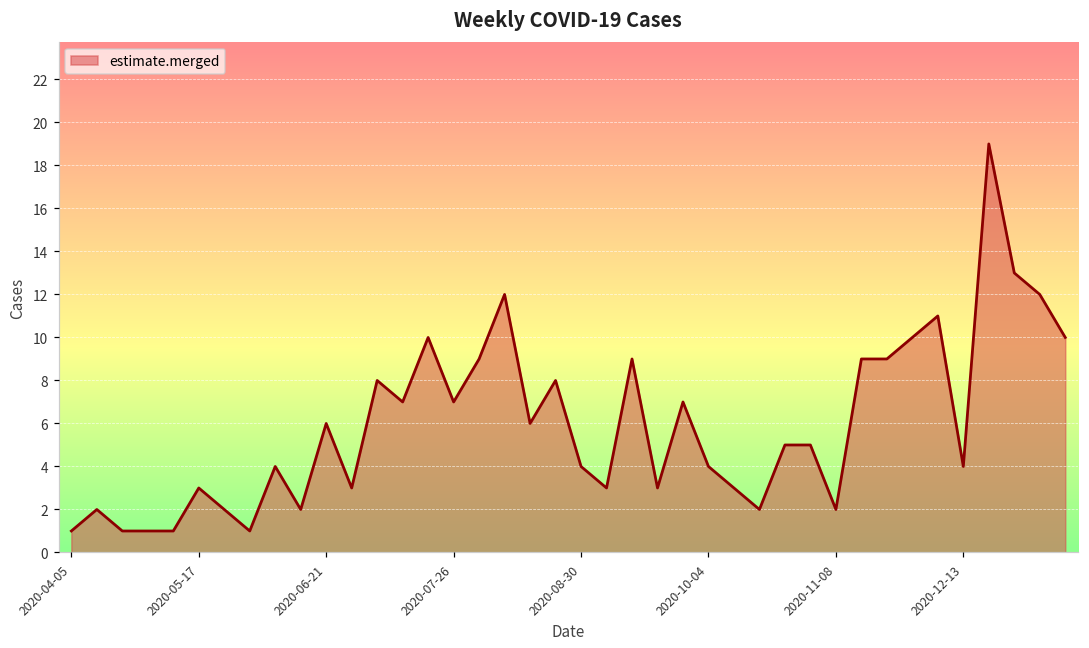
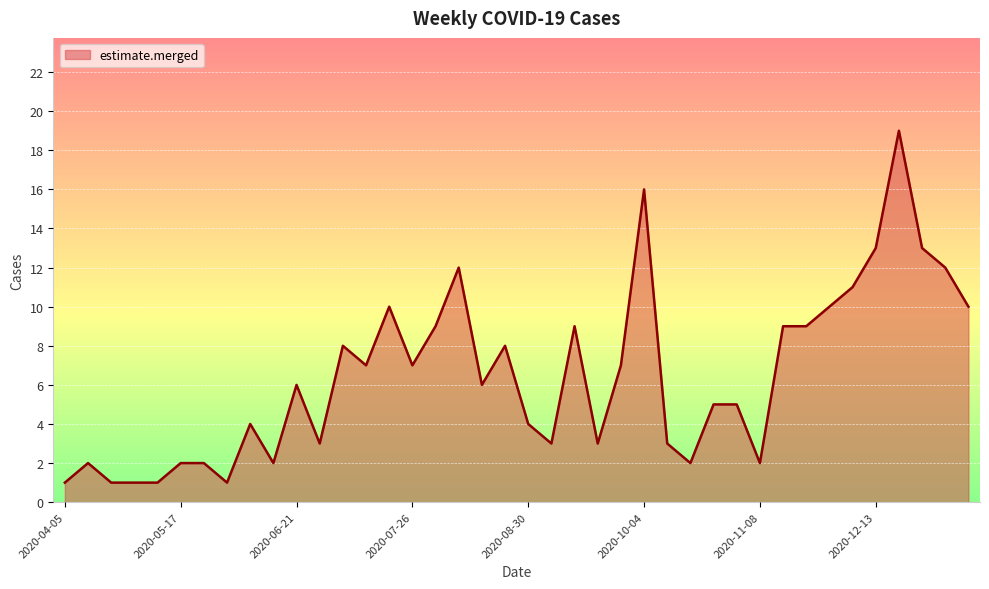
  {
    "2020-04-05": 1,
-   "2020-05-17": 3,
+   "2020-05-17": 2,
    "2020-06-21": 6,
    "2020-07-26": 7,
    "2020-08-30": 4,
-   "2020-10-04": 4,
+   "2020-10-04": 16,
    "2020-11-08": 2,
-   "2020-12-13": 4
+   "2020-12-13": 13
  }
